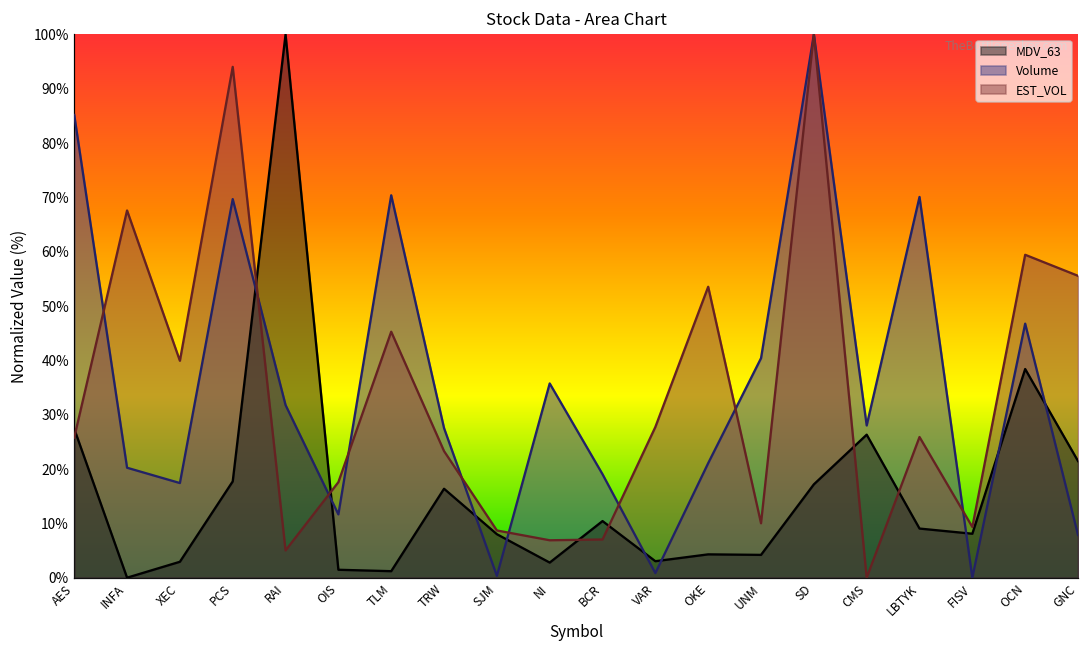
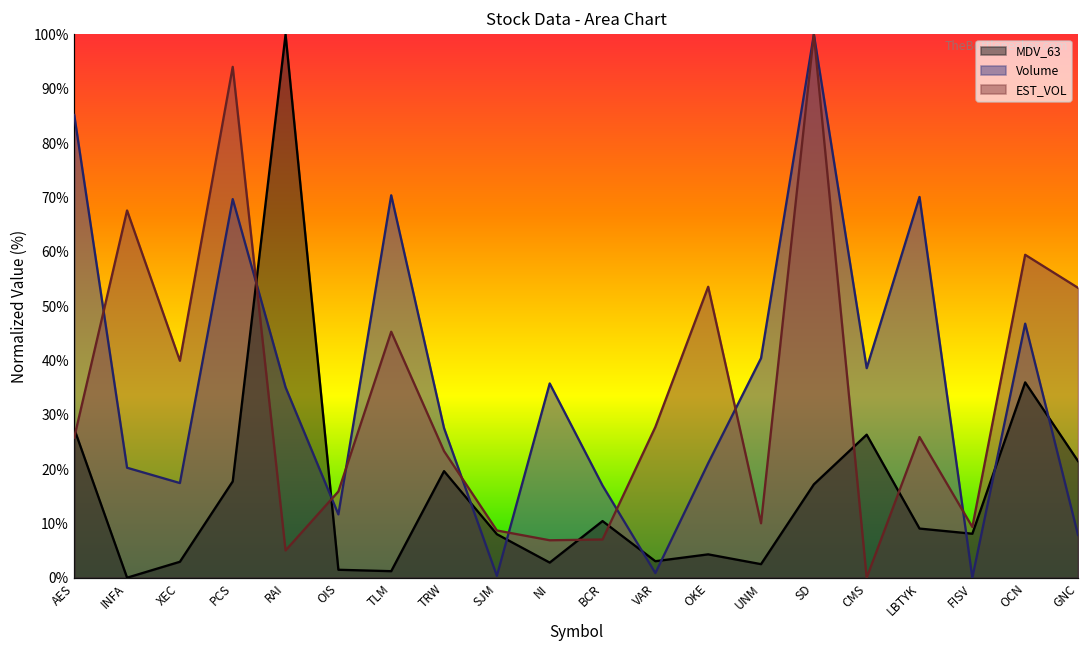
  {
    "MDV_63": {
      "AES": "27%",
      "INFA": "0%",
      "XEC": "3%",
      "PCS": "18%",
      "RAI": "100%",
      "OIS": "1%",
      "TLM": "1%",
-     "TRW": "16%",
+     "TRW": "20%",
      "SJM": "8%",
      "NI": "3%",
      "BCR": "10%",
      "VAR": "3%",
      "OKE": "4%",
-     "UNM": "4%",
+     "UNM": "2%",
      "SD": "17%",
      "CMS": "26%",
      "LBTYK": "9%",
      "FISV": "8%",
-     "OCN": "38%",
+     "OCN": "36%",
      "GNC": "21%"
    },
    "Volume": {
      "AES": "85%",
      "INFA": "20%",
      "XEC": "17%",
      "PCS": "70%",
-     "RAI": "32%",
+     "RAI": "35%",
      "OIS": "12%",
      "TLM": "70%",
      "TRW": "28%",
      "SJM": "0%",
      "NI": "36%",
-     "BCR": "19%",
+     "BCR": "17%",
      "VAR": "1%",
      "OKE": "21%",
      "UNM": "40%",
-     "CMS": "28%",
+     "CMS": "39%",
      "LBTYK": "70%",
      "FISV": "0%",
      "OCN": "47%",
      "GNC": "8%"
    },
    "EST_VOL": {
      "AES": "26%",
      "INFA": "68%",
      "XEC": "40%",
      "PCS": "94%",
      "RAI": "5%",
-     "OIS": "18%",
+     "OIS": "16%",
      "TLM": "45%",
      "TRW": "23%",
      "SJM": "9%",
      "NI": "7%",
      "BCR": "7%",
      "VAR": "28%",
      "OKE": "54%",
      "UNM": "10%",
      "CMS": "0%",
      "LBTYK": "26%",
      "FISV": "9%",
      "OCN": "59%",
-     "GNC": "56%"
+     "GNC": "53%"
    }
  }
